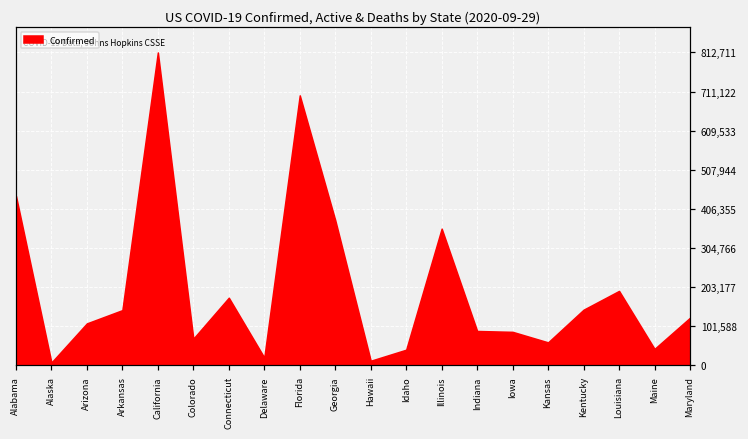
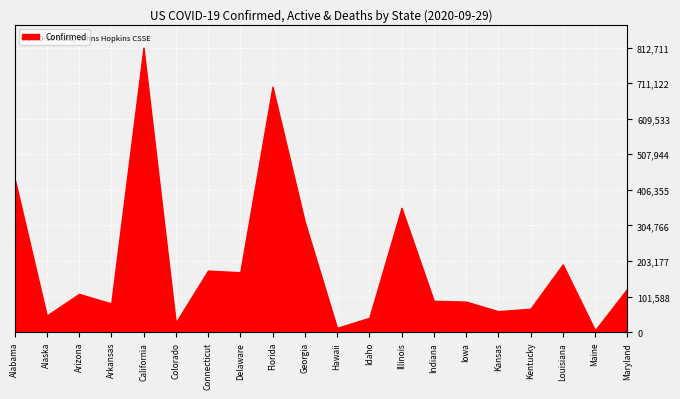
  {
    "Alabama": "440,000",
-   "Alaska": "10,000",
+   "Alaska": "50,000",
    "Arizona": "110,000",
-   "Arkansas": "140,000",
+   "Arkansas": "80,000",
    "California": "810,000",
-   "Colorado": "70,000",
+   "Colorado": "30,000",
    "Connecticut": "180,000",
-   "Delaware": "20,000",
+   "Delaware": "170,000",
    "Florida": "700,000",
-   "Georgia": "380,000",
+   "Georgia": "320,000",
    "Hawaii": "10,000",
    "Idaho": "40,000",
    "Illinois": "360,000",
    "Indiana": "90,000",
    "Iowa": "90,000",
    "Kansas": "60,000",
-   "Kentucky": "140,000",
+   "Kentucky": "70,000",
    "Louisiana": "190,000",
-   "Maine": "40,000",
+   "Maine": "10,000",
    "Maryland": "120,000"
  }
